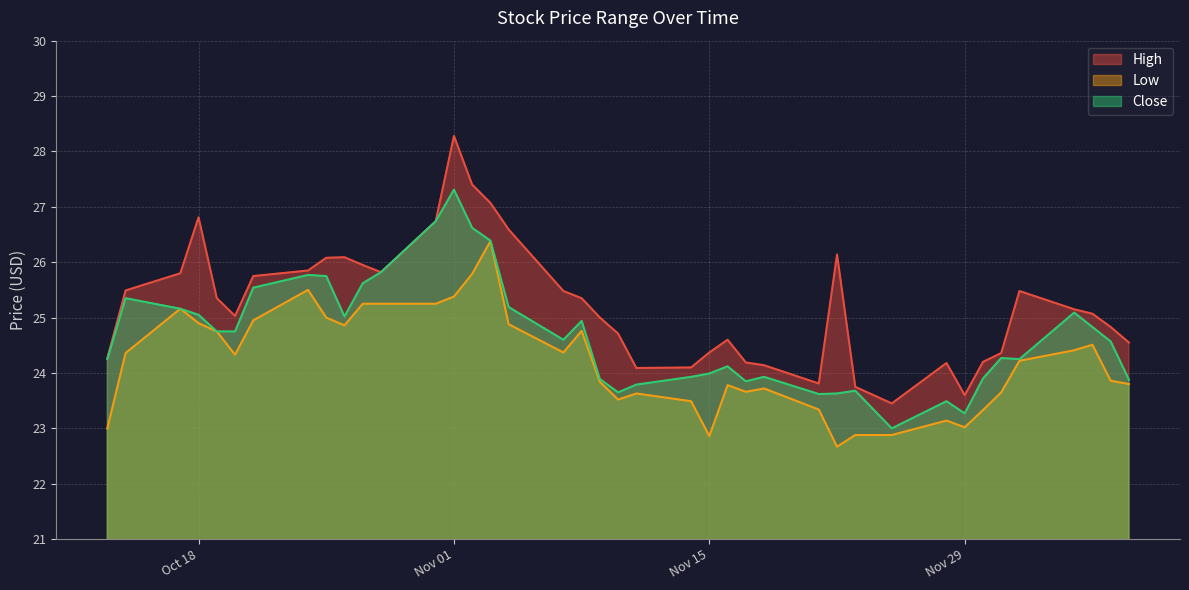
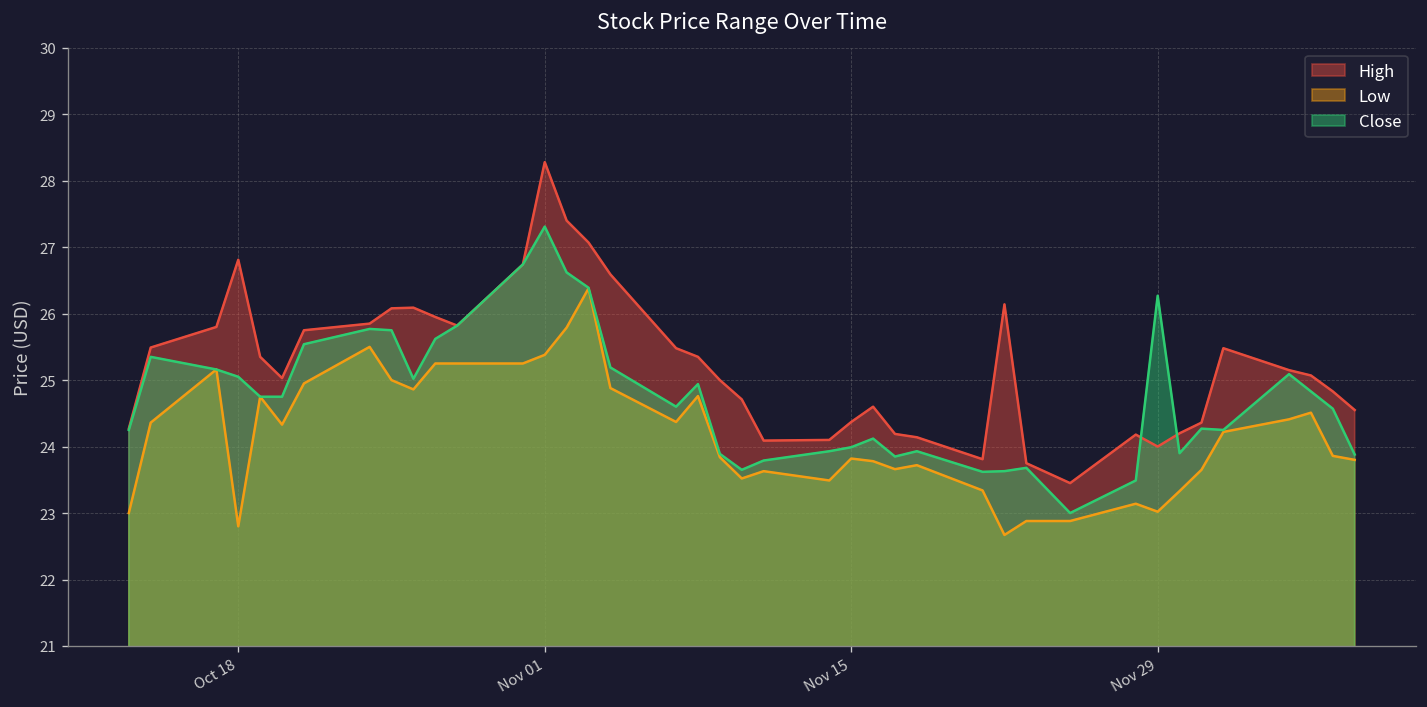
  {
    "High": {
      "Oct 18": 26.8,
      "Nov 01": 28.3,
      "Nov 15": 24.4,
-     "Nov 29": 23.6
+     "Nov 29": 24.0
    },
    "Low": {
-     "Oct 18": 24.9,
+     "Oct 18": 22.8,
      "Nov 01": 25.4,
-     "Nov 15": 22.9,
+     "Nov 15": 23.8,
      "Nov 29": 23.0
    },
    "Close": {
      "Oct 18": 25.1,
      "Nov 01": 27.3,
      "Nov 15": 24.0,
-     "Nov 29": 23.3
+     "Nov 29": 26.3
    }
  }
